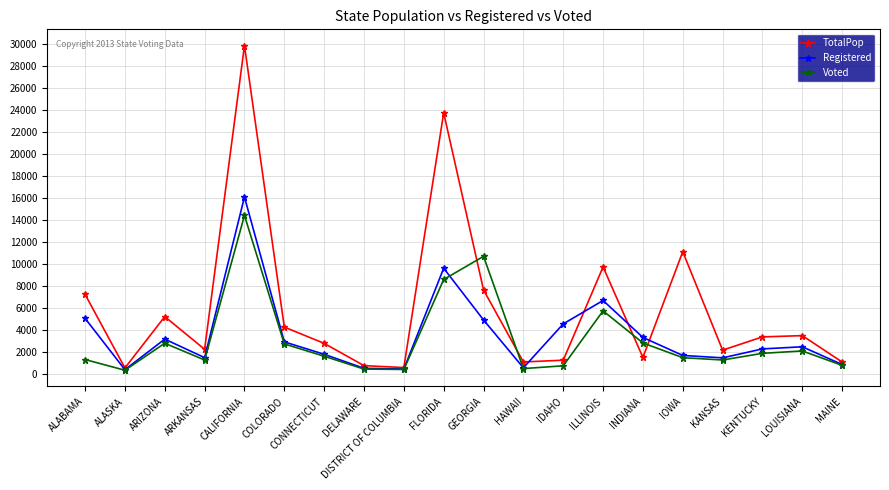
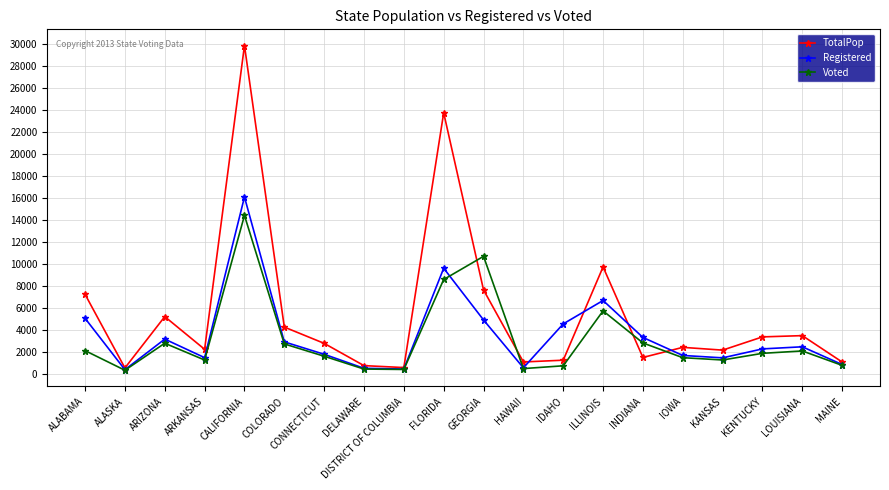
  {
    "TotalPop": {
      "ALABAMA": 7200,
      "ARIZONA": 5200,
      "ARKANSAS": 2200,
      "CALIFORNIA": 29900,
      "COLORADO": 4200,
      "CONNECTICUT": 2800,
      "DELAWARE": 700,
      "FLORIDA": 23800,
      "GEORGIA": 7600,
      "HAWAII": 1100,
      "IDAHO": 1200,
      "ILLINOIS": 9700,
      "INDIANA": 1500,
-     "IOWA": 11100,
+     "IOWA": 2400,
      "KANSAS": 2100,
      "KENTUCKY": 3300,
      "LOUISIANA": 3500
    },
    "Registered": {
      "ALABAMA": 5000,
      "ARIZONA": 3100,
      "CALIFORNIA": 16100,
      "FLORIDA": 9600,
      "GEORGIA": 4900,
      "IDAHO": 4500,
      "ILLINOIS": 6700,
      "INDIANA": 3300,
      "KENTUCKY": 2300,
      "LOUISIANA": 2400
    },
    "Voted": {
-     "ALABAMA": 1300,
+     "ALABAMA": 2100,
      "ARIZONA": 2800,
      "CALIFORNIA": 14400,
      "FLORIDA": 8600,
      "GEORGIA": 10700,
      "IDAHO": 700,
      "ILLINOIS": 5700,
      "INDIANA": 2800,
      "KENTUCKY": 1900,
      "LOUISIANA": 2100
    }
  }
